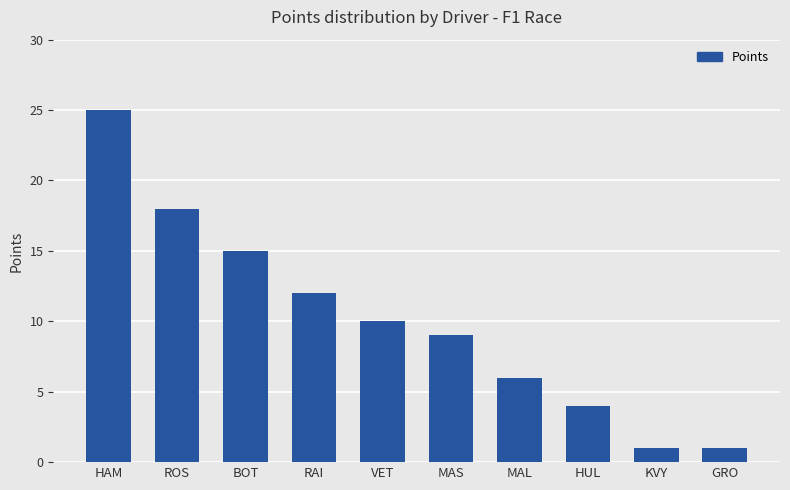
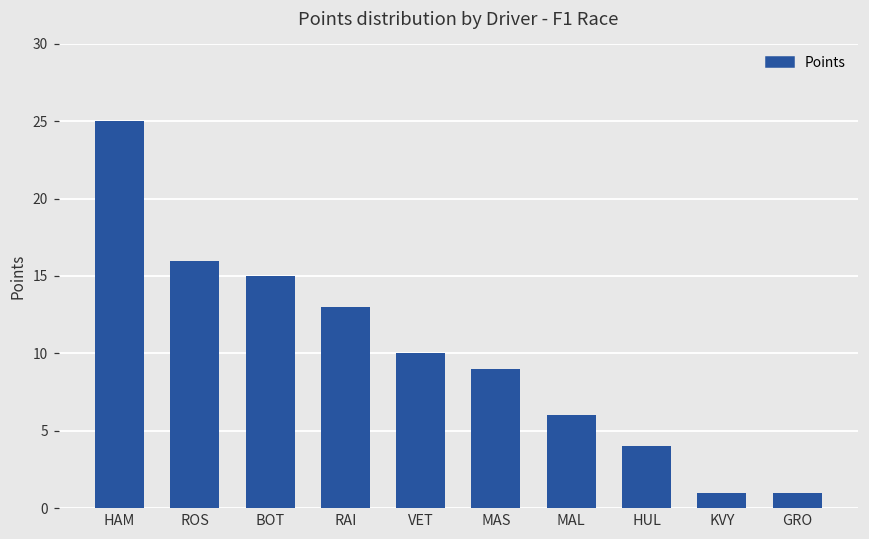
  {
    "HAM": 25,
-   "ROS": 18,
+   "ROS": 16,
    "BOT": 15,
-   "RAI": 12,
+   "RAI": 13,
    "VET": 10,
    "MAS": 9,
    "MAL": 6,
    "HUL": 4,
    "KVY": 1,
    "GRO": 1
  }
